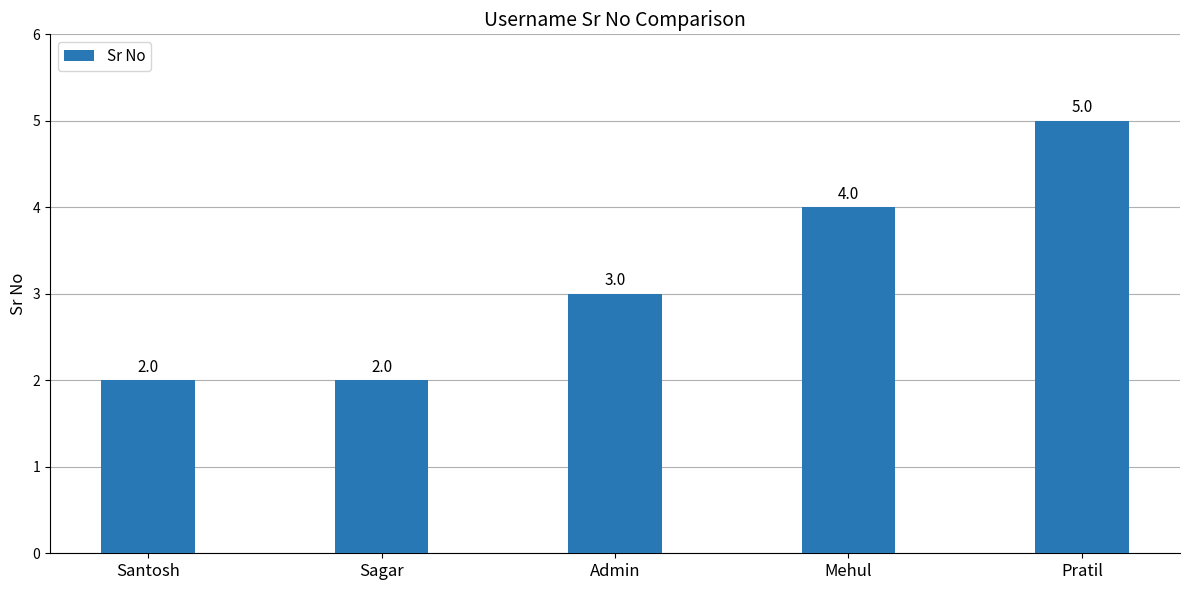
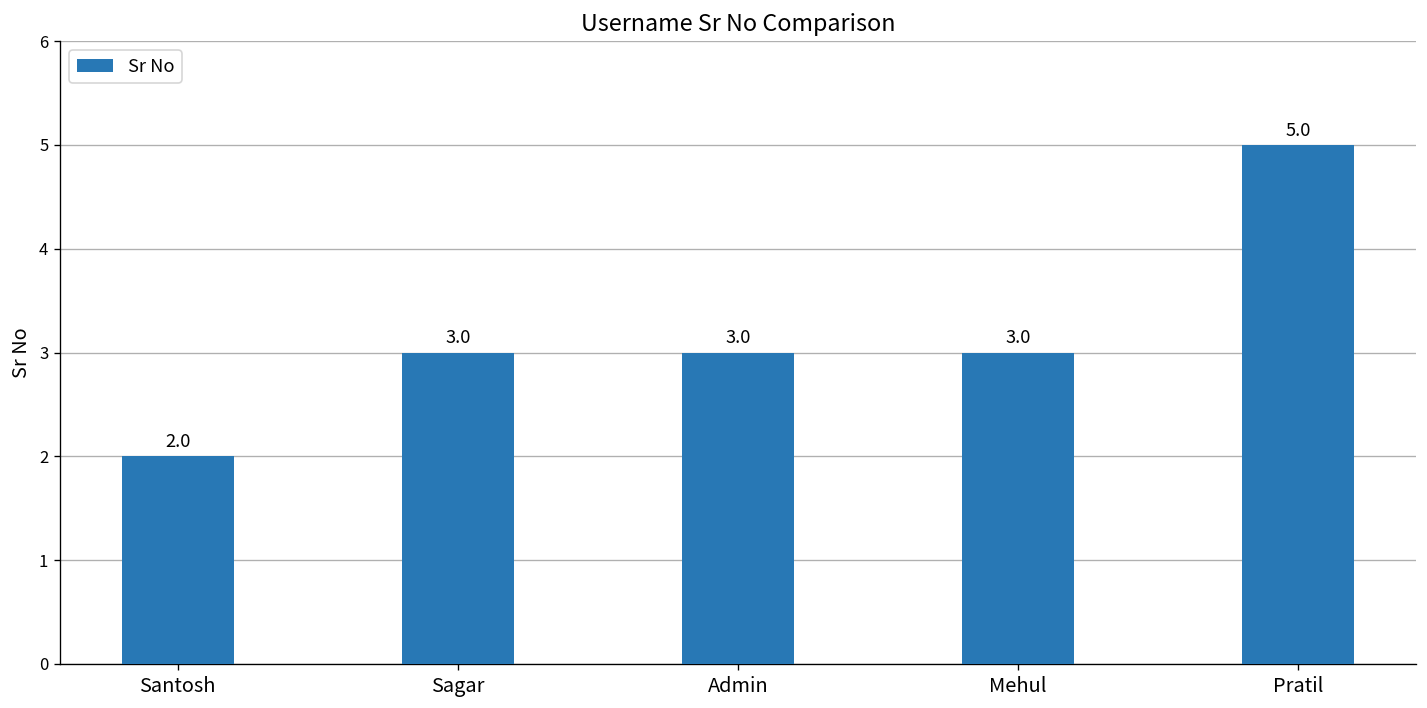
  {
    "Santosh": 2.0,
-   "Sagar": 2.0,
+   "Sagar": 3.0,
    "Admin": 3.0,
-   "Mehul": 4.0,
+   "Mehul": 3.0,
    "Pratil": 5.0
  }
